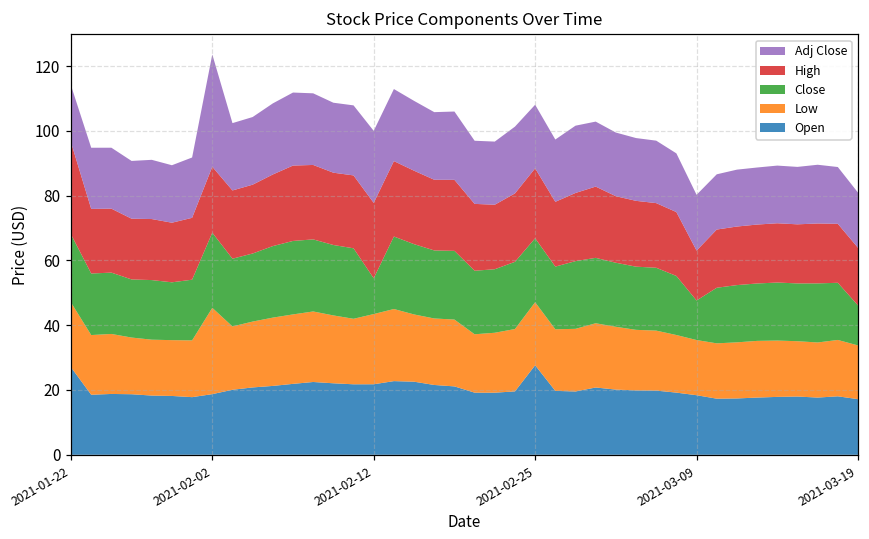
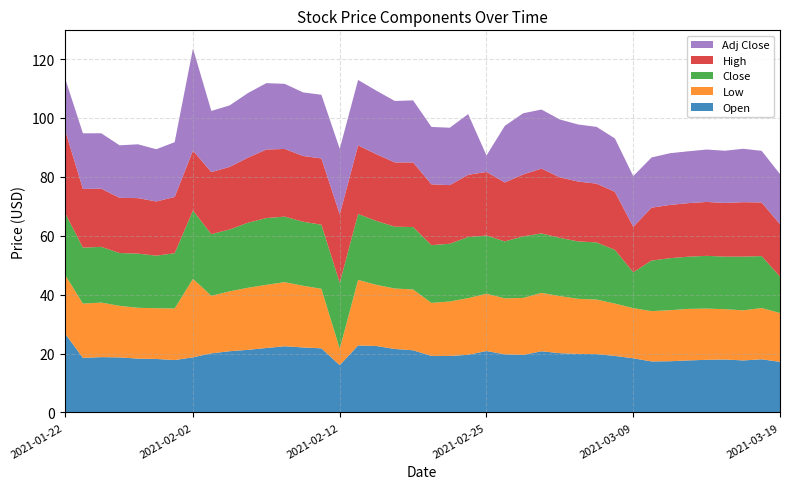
  {
    "Open": {
      "2021-01-22": 27,
      "2021-02-02": 19,
-     "2021-02-12": 22,
-     "2021-02-25": 28,
+     "2021-02-12": 16,
+     "2021-02-25": 21,
      "2021-03-09": 18,
      "2021-03-19": 17
    },
    "Low": {
      "2021-01-22": 20,
      "2021-02-02": 27,
-     "2021-02-12": 22,
+     "2021-02-12": 6,
      "2021-02-25": 19,
      "2021-03-09": 17,
      "2021-03-19": 17
    },
    "Close": {
      "2021-01-22": 21,
      "2021-02-02": 23,
-     "2021-02-12": 11,
+     "2021-02-12": 22,
      "2021-02-25": 20,
      "2021-03-09": 12,
      "2021-03-19": 12
    },
    "High": {
      "2021-01-22": 28,
      "2021-02-02": 20,
      "2021-02-12": 23,
      "2021-02-25": 22,
      "2021-03-09": 15,
      "2021-03-19": 18
    },
    "Adj Close": {
      "2021-01-22": 18,
      "2021-02-02": 35,
      "2021-02-12": 22,
-     "2021-02-25": 20,
+     "2021-02-25": 6,
      "2021-03-09": 17,
      "2021-03-19": 17
    }
  }
